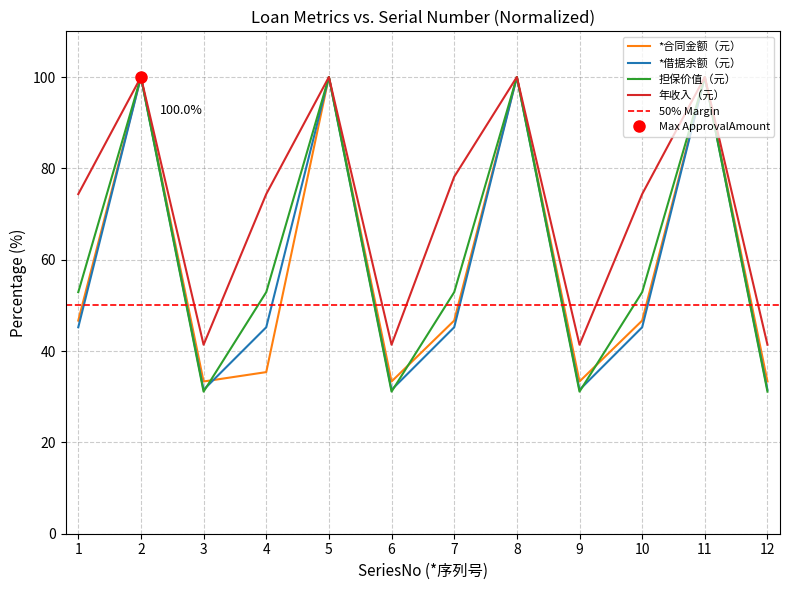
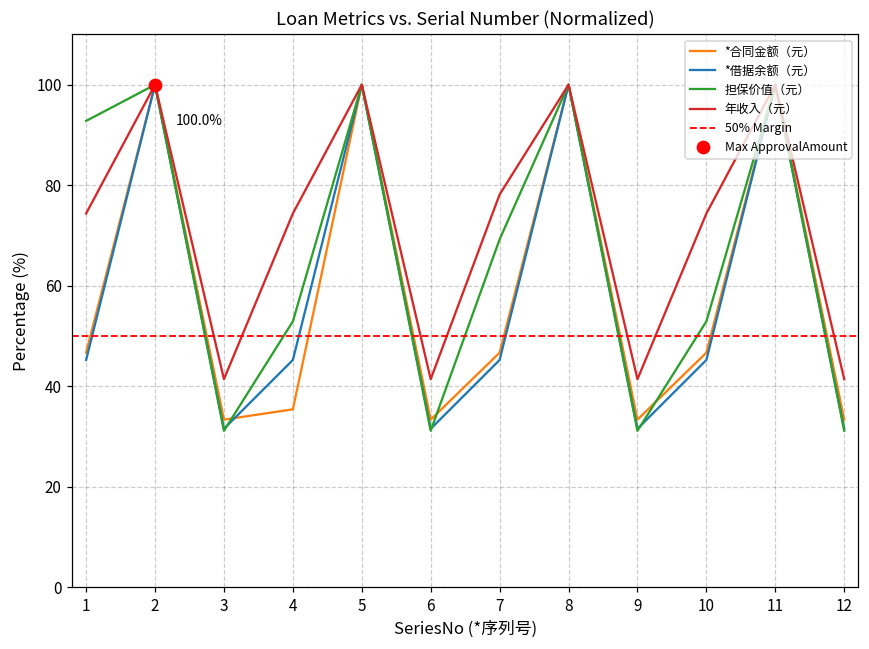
  {
    "*合同金额（元）": {
      "1": 47,
      "3": 33,
      "4": 35,
      "6": 33,
      "7": 47,
      "9": 33,
      "10": 47,
      "12": 33
    },
    "*借据余额（元）": {
      "1": 45,
      "4": 45,
      "7": 45,
      "10": 45
    },
    "担保价值（元）": {
-     "1": 53,
+     "1": 93,
      "4": 53,
-     "7": 53,
+     "7": 69,
      "10": 53
    },
    "年收入（元）": {
      "1": 74,
      "3": 41,
      "4": 74,
      "6": 41,
      "7": 78,
      "9": 41,
      "10": 74,
      "12": 41
    }
  }
